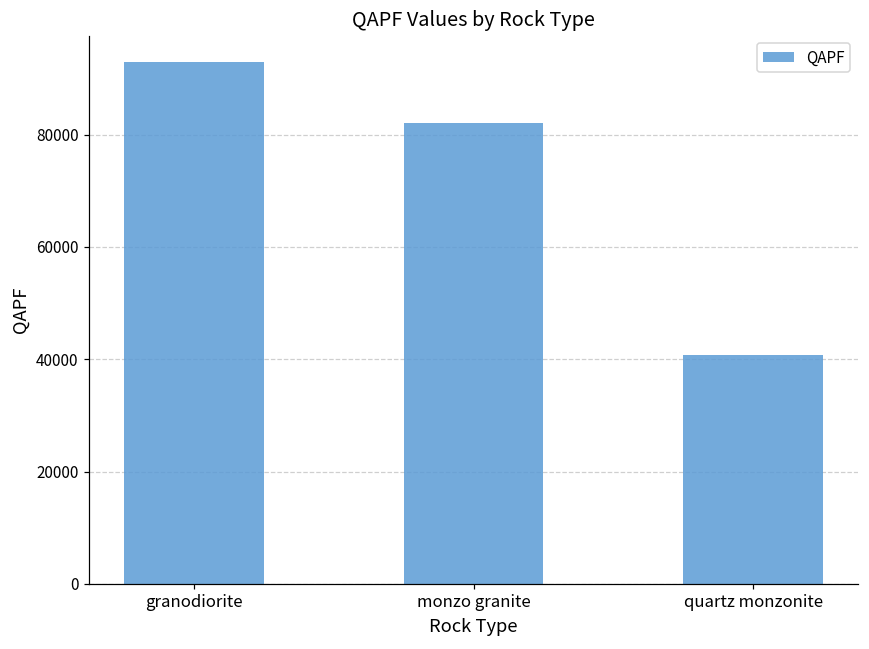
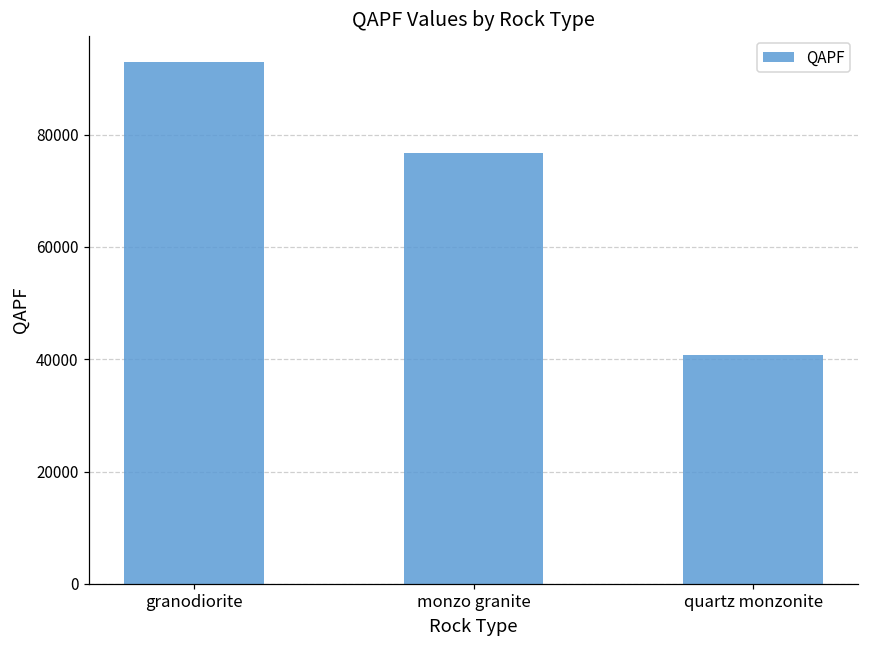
  {
    "granodiorite": 93000,
-   "monzo granite": 82000,
+   "monzo granite": 77000,
    "quartz monzonite": 41000
  }
